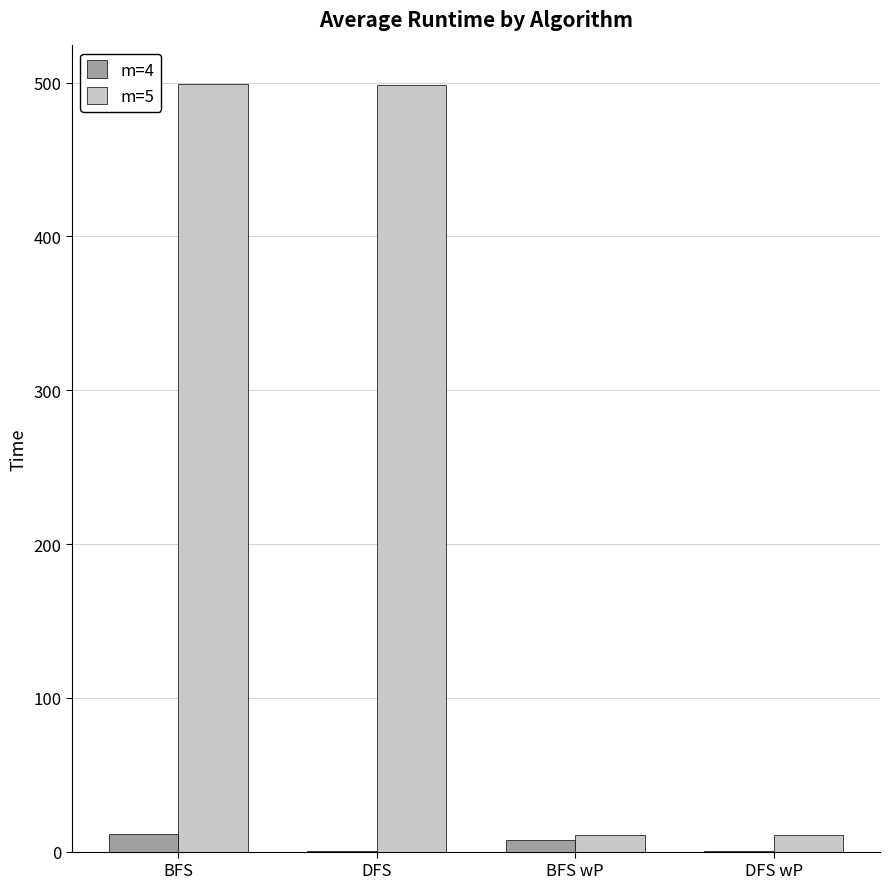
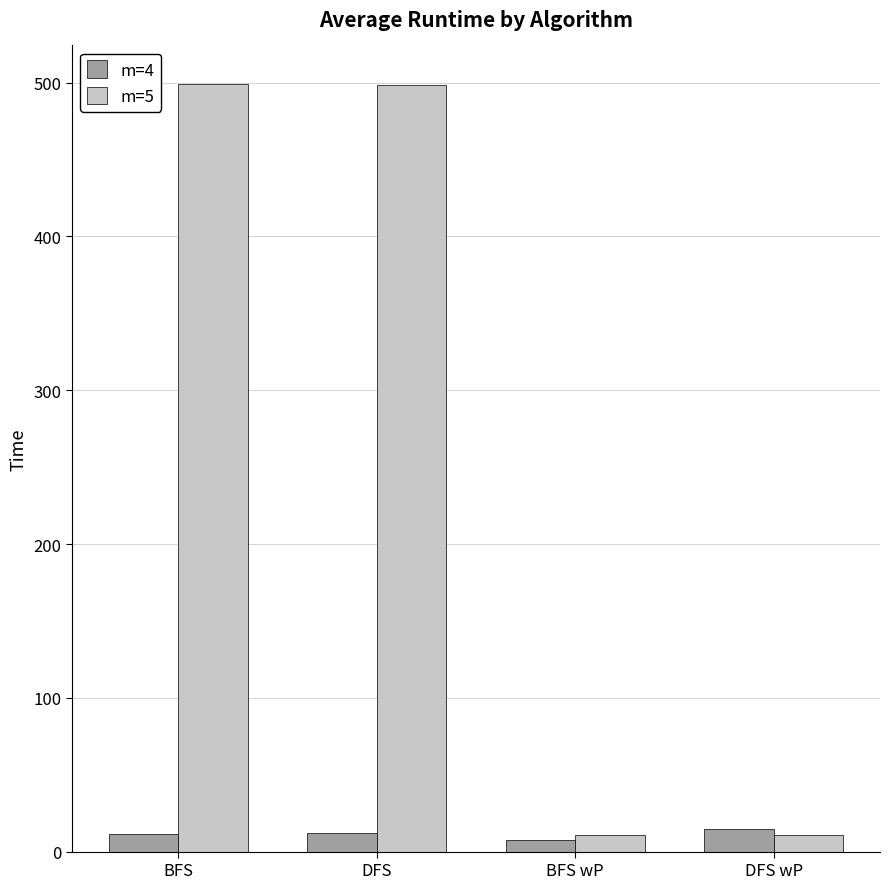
  {
    "m=4": {
      "BFS": 12,
-     "DFS": 1,
+     "DFS": 12,
      "BFS wP": 8,
-     "DFS wP": 0
+     "DFS wP": 15
    },
    "m=5": {
      "BFS": 499,
      "DFS": 498,
      "BFS wP": 11,
      "DFS wP": 11
    }
  }
